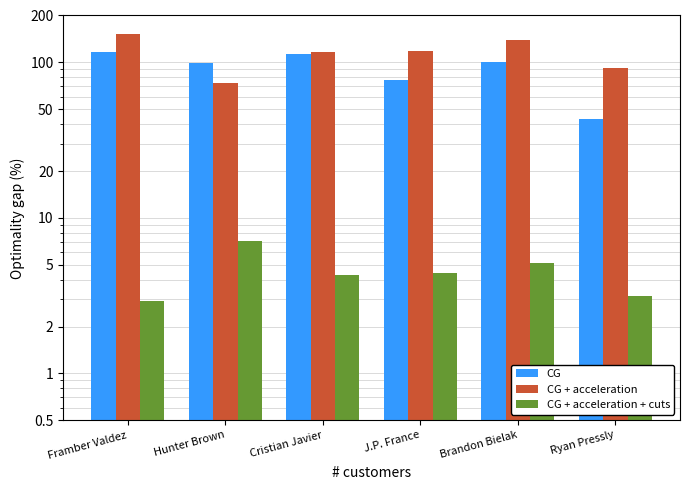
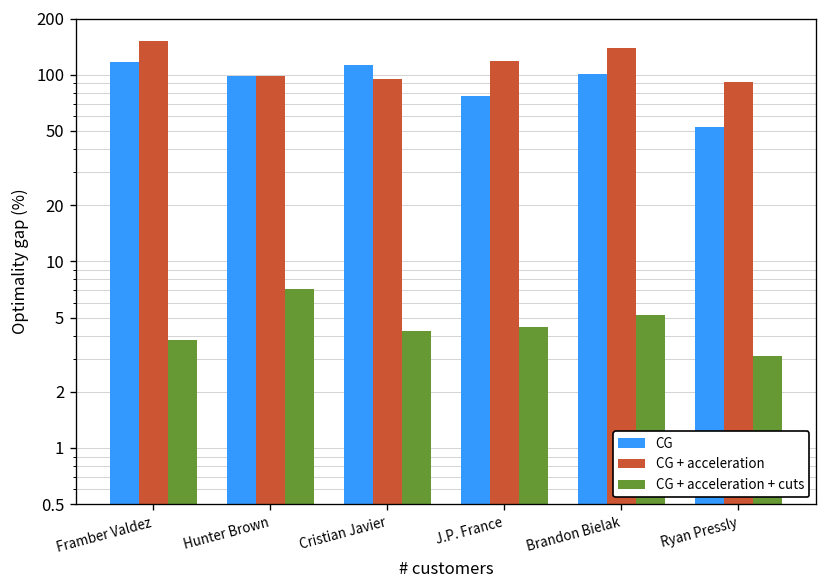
  {
    "CG": {
      "Framber Valdez": 120,
      "Hunter Brown": 100,
      "Cristian Javier": 110,
      "J.P. France": 80,
      "Brandon Bielak": 100,
-     "Ryan Pressly": 43
+     "Ryan Pressly": 53
    },
    "CG + acceleration": {
      "Framber Valdez": 150,
-     "Hunter Brown": 70,
-     "Cristian Javier": 120,
+     "Hunter Brown": 100,
+     "Cristian Javier": 100,
      "J.P. France": 120,
      "Brandon Bielak": 140,
      "Ryan Pressly": 90
    },
    "CG + acceleration + cuts": {
-     "Framber Valdez": 2.9,
+     "Framber Valdez": 3.8,
      "Hunter Brown": 7,
      "Cristian Javier": 4.3,
      "J.P. France": 4.4,
      "Brandon Bielak": 5.1,
      "Ryan Pressly": 3.1
    }
  }
